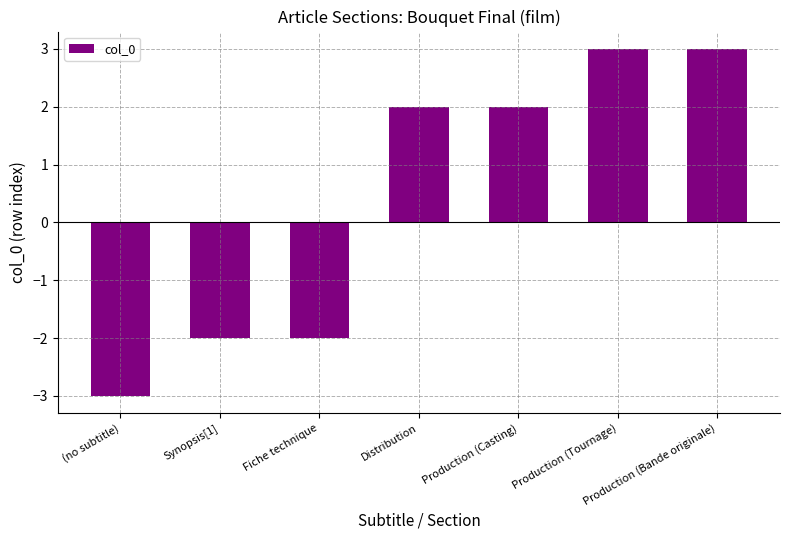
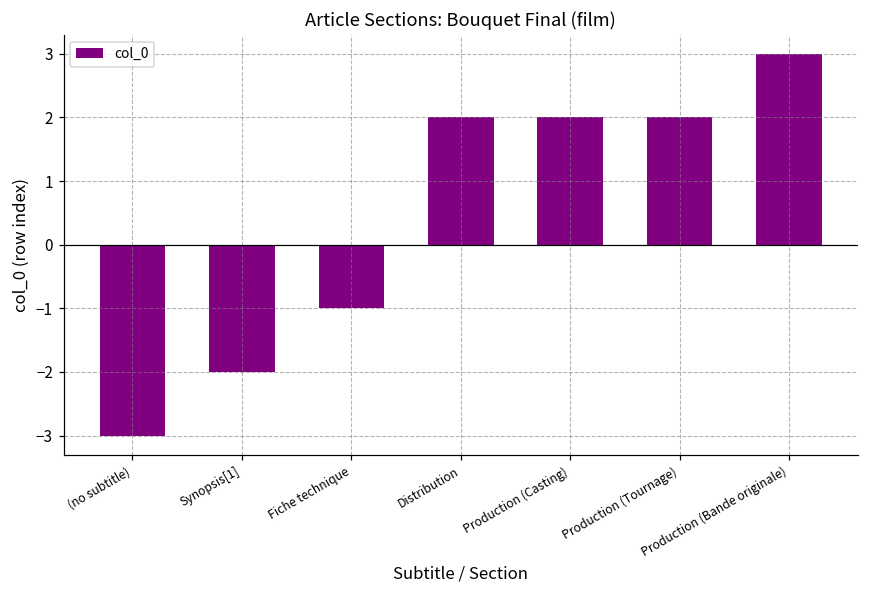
  {
    "(no subtitle)": -3.0,
    "Synopsis[1]": -2.0,
-   "Fiche technique": -2.0,
+   "Fiche technique": -1.0,
    "Distribution": 2.0,
    "Production (Casting)": 2.0,
-   "Production (Tournage)": 3.0,
+   "Production (Tournage)": 2.0,
    "Production (Bande originale)": 3.0
  }
